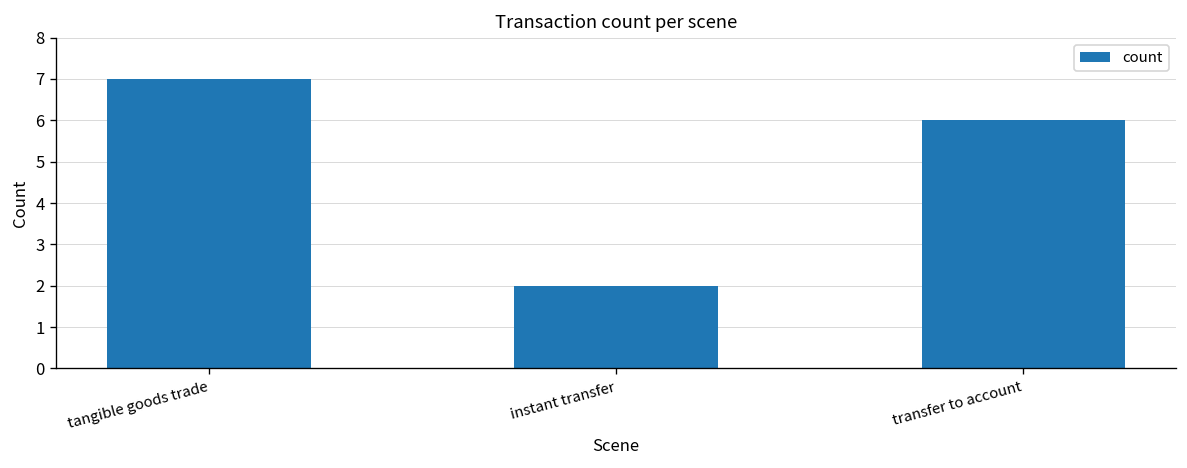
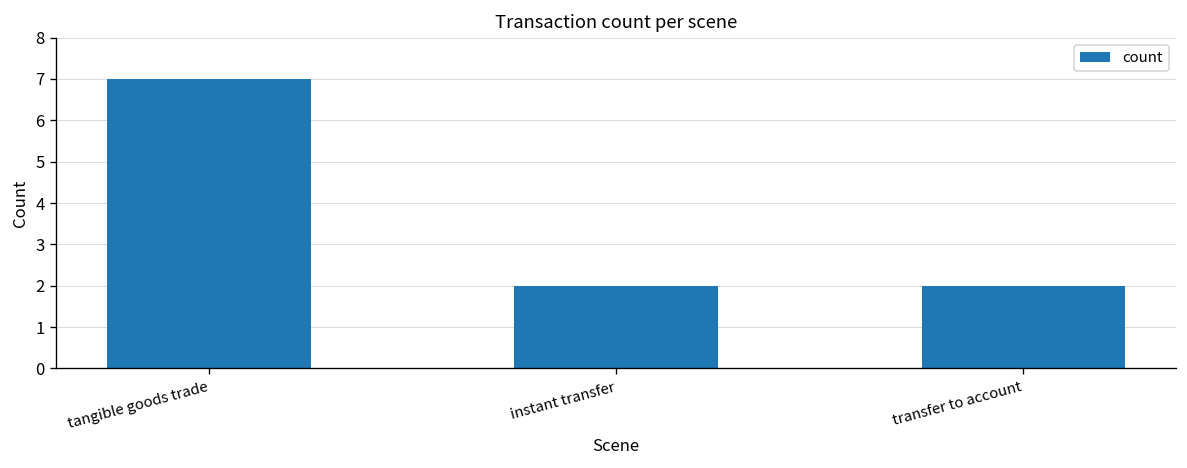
  {
    "tangible goods trade": 7,
    "instant transfer": 2,
-   "transfer to account": 6
+   "transfer to account": 2
  }
